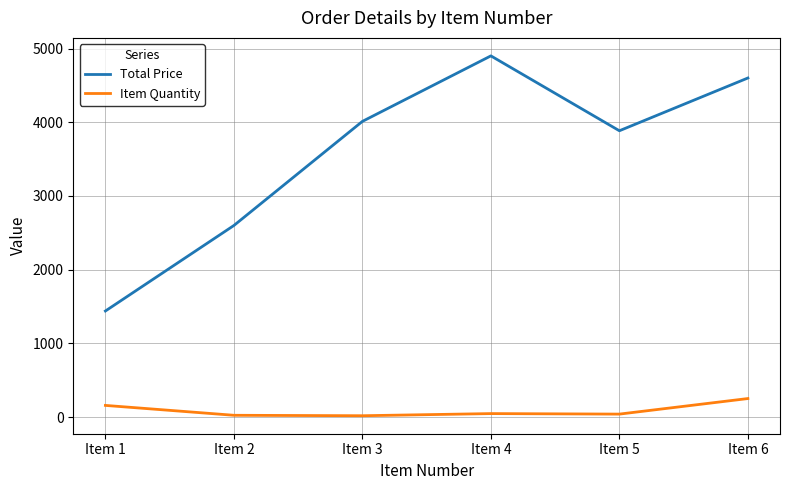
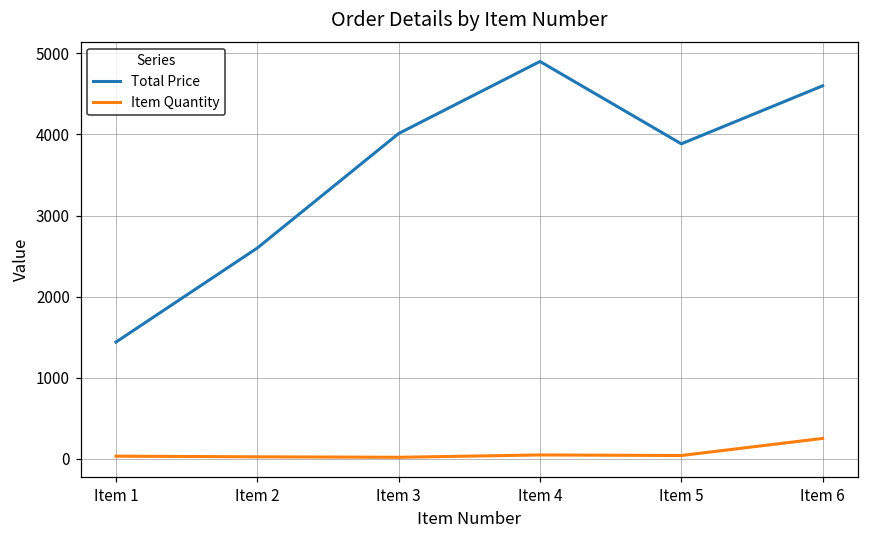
  {
    "Total Price": {
      "Item 1": 1400,
      "Item 2": 2600,
      "Item 3": 4000,
      "Item 4": 4900,
      "Item 5": 3900,
      "Item 6": 4600
    },
    "Item Quantity": {
-     "Item 1": 200,
+     "Item 1": 0,
      "Item 2": 0,
      "Item 3": 0,
      "Item 4": 0,
      "Item 5": 0,
      "Item 6": 300
    }
  }
